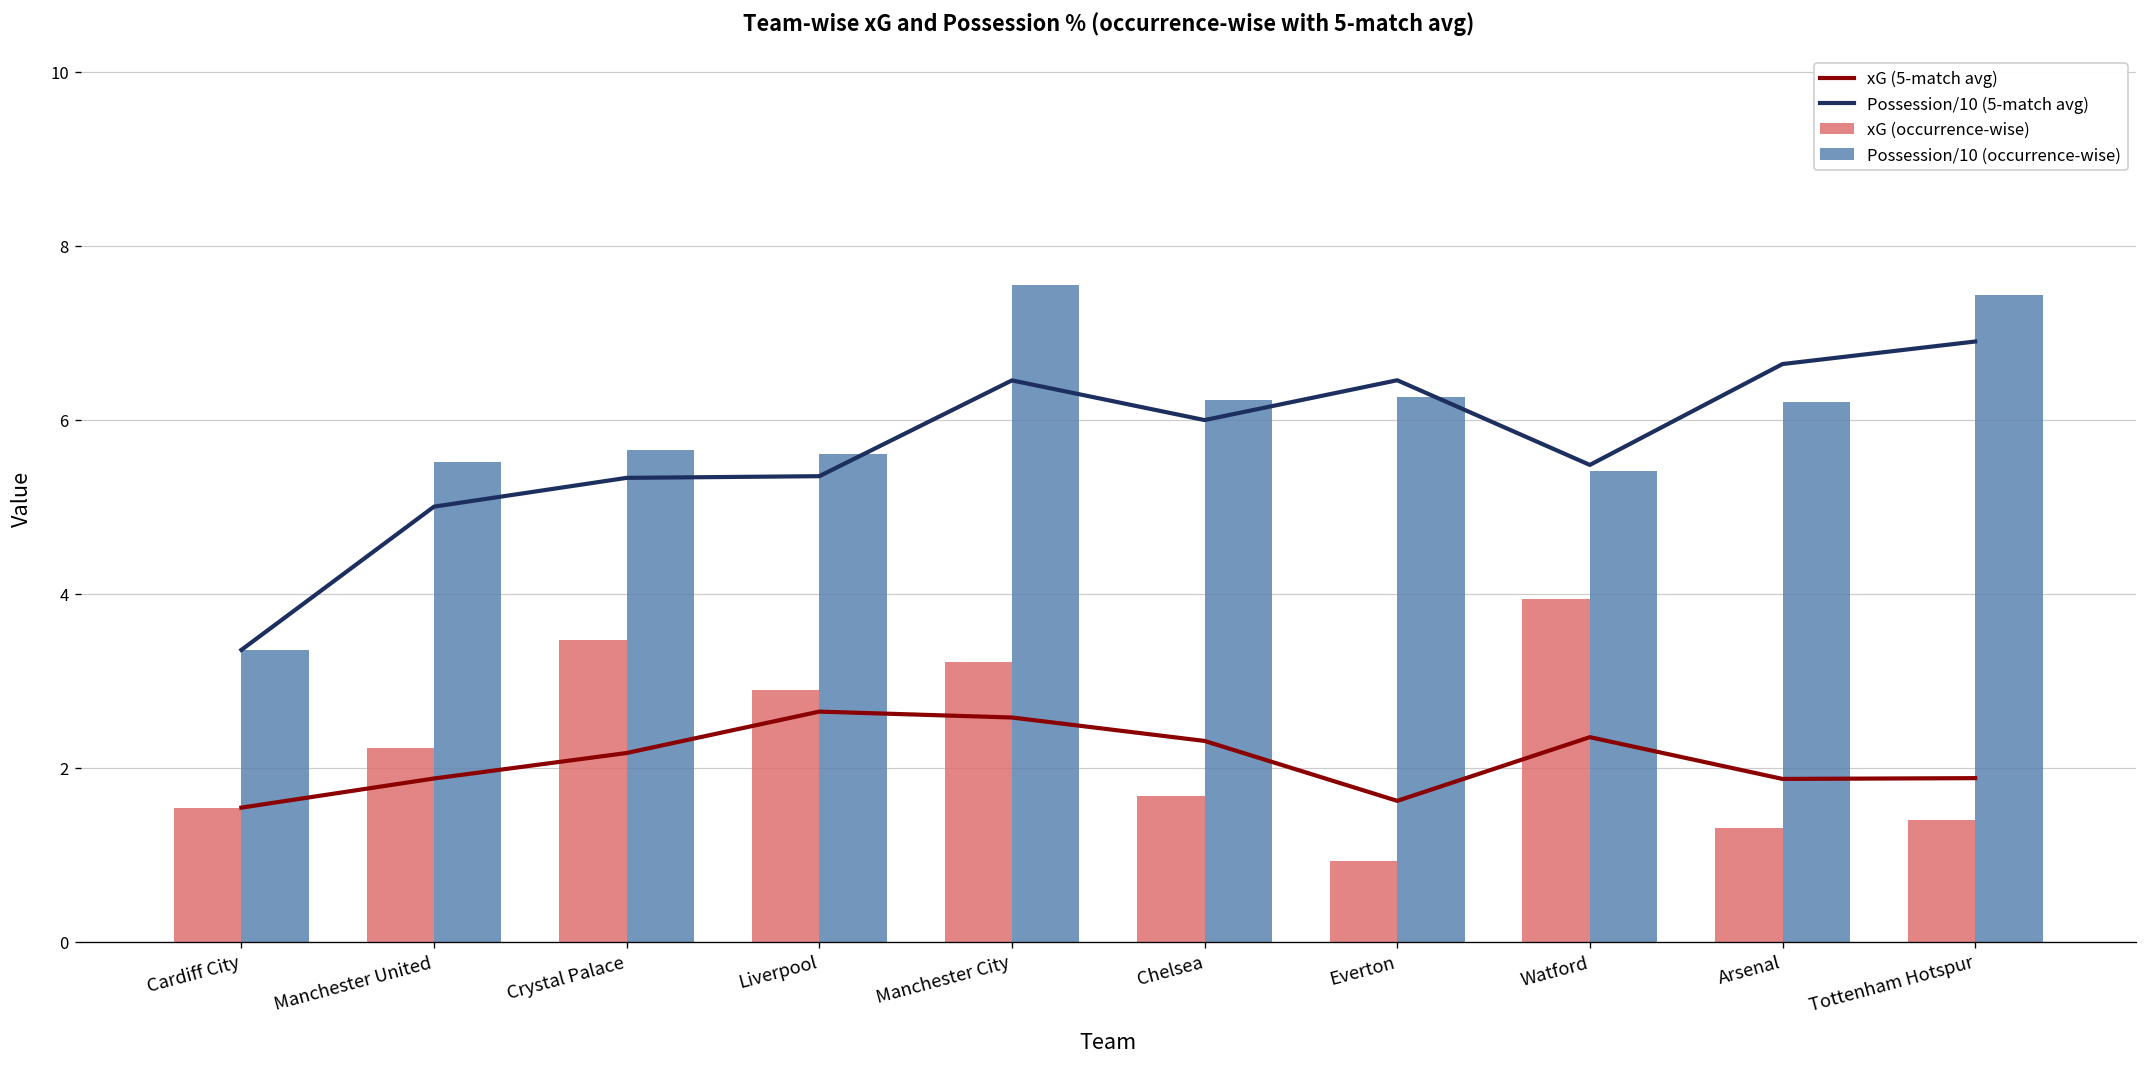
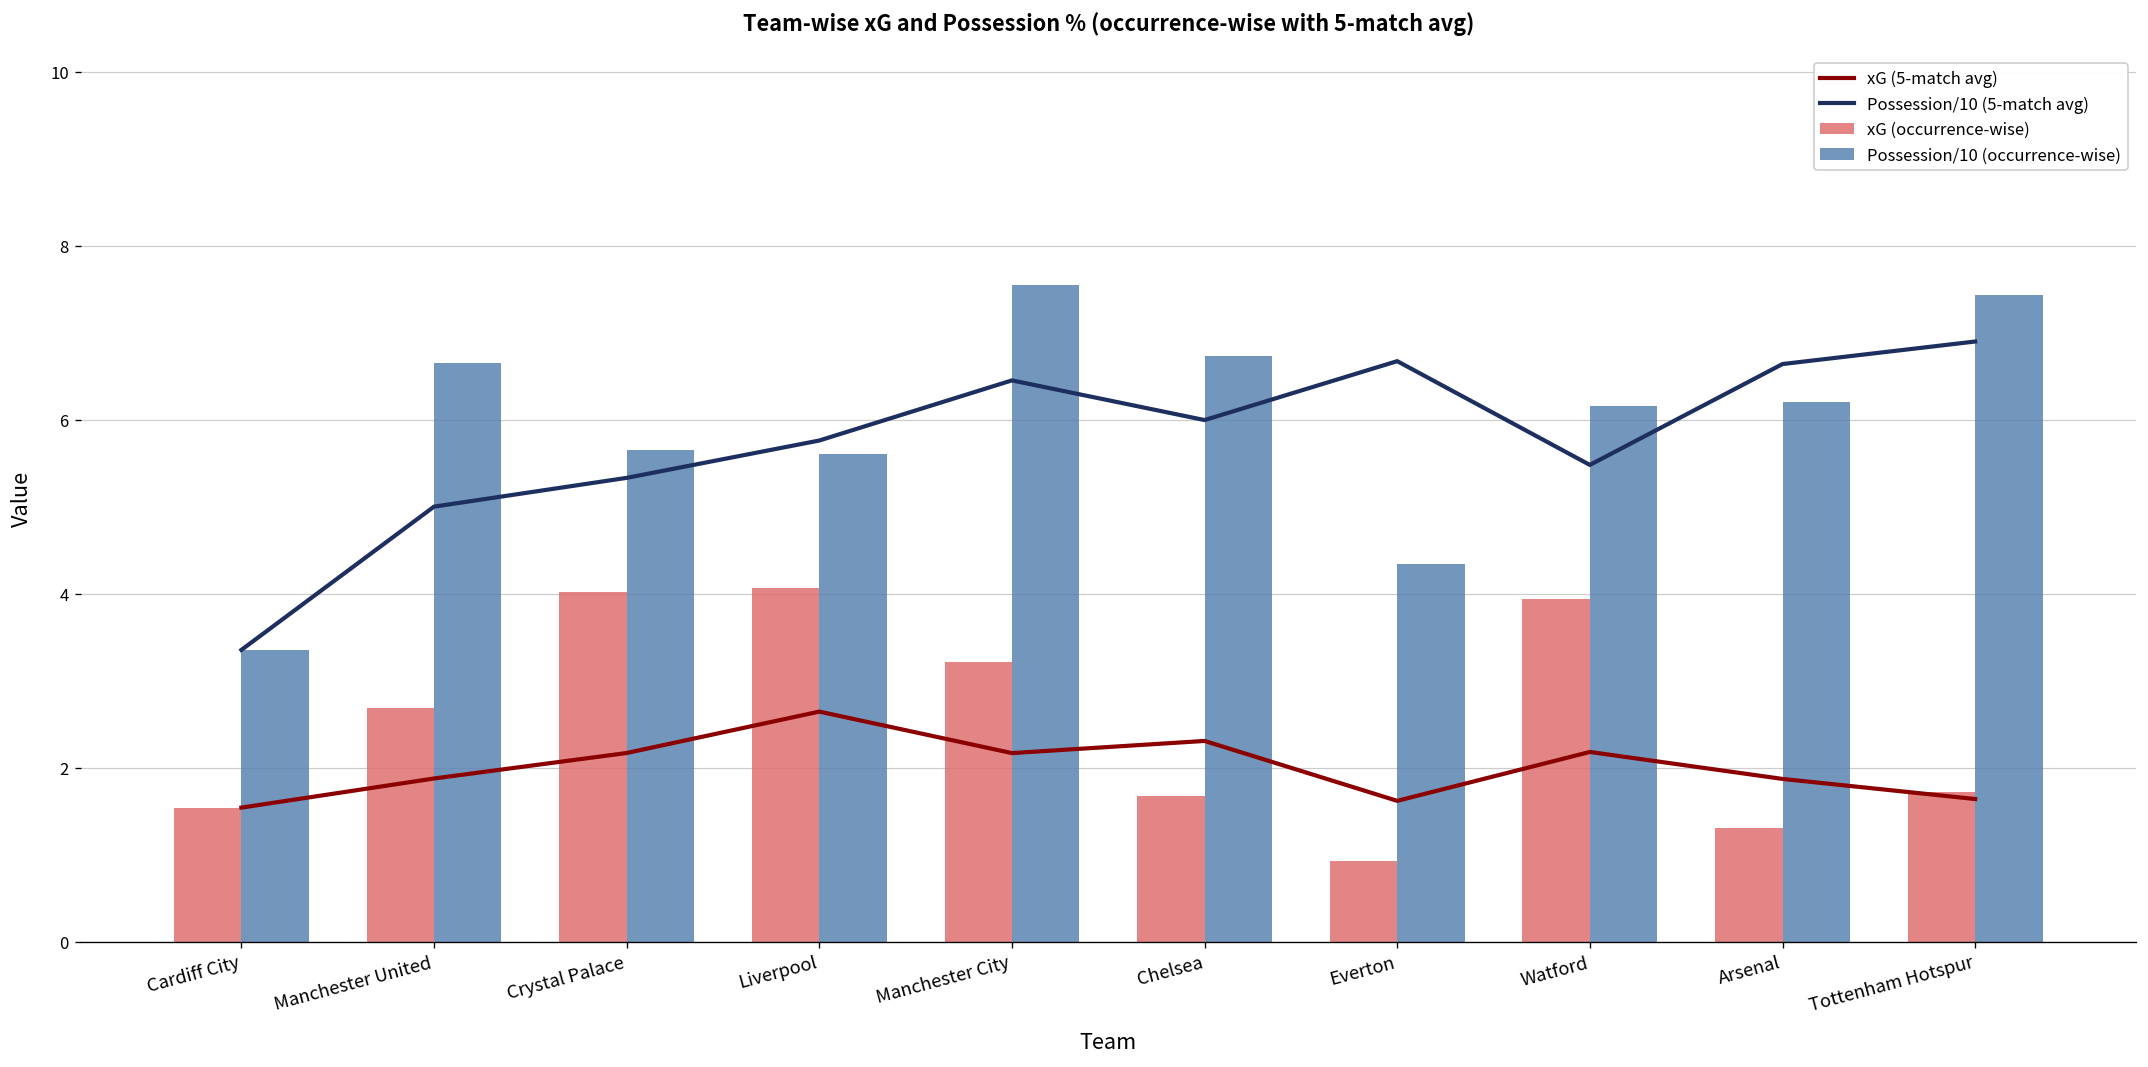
  {
    "xG (occurrence-wise)": {
      "Cardiff City": 1.5,
-     "Manchester United": 2.2,
-     "Crystal Palace": 3.5,
-     "Liverpool": 2.9,
+     "Manchester United": 2.7,
+     "Crystal Palace": 4.0,
+     "Liverpool": 4.1,
      "Manchester City": 3.2,
      "Chelsea": 1.7,
      "Everton": 0.9,
      "Watford": 3.9,
      "Arsenal": 1.3,
-     "Tottenham Hotspur": 1.4
+     "Tottenham Hotspur": 1.7
    },
    "xG (5-match avg)": {
      "Cardiff City": 1.5,
      "Manchester United": 1.9,
      "Crystal Palace": 2.2,
      "Liverpool": 2.6,
-     "Manchester City": 2.6,
+     "Manchester City": 2.2,
      "Chelsea": 2.3,
      "Everton": 1.6,
-     "Watford": 2.4,
+     "Watford": 2.2,
      "Arsenal": 1.9,
-     "Tottenham Hotspur": 1.9
+     "Tottenham Hotspur": 1.6
    },
    "Possession/10 (5-match avg)": {
      "Cardiff City": 3.4,
      "Manchester United": 5.0,
      "Crystal Palace": 5.3,
-     "Liverpool": 5.4,
+     "Liverpool": 5.8,
      "Manchester City": 6.5,
      "Chelsea": 6.0,
-     "Everton": 6.5,
+     "Everton": 6.7,
      "Watford": 5.5,
      "Arsenal": 6.6,
      "Tottenham Hotspur": 6.9
    },
    "Possession/10 (occurrence-wise)": {
      "Cardiff City": 3.4,
-     "Manchester United": 5.5,
+     "Manchester United": 6.6,
      "Crystal Palace": 5.6,
      "Liverpool": 5.6,
      "Manchester City": 7.5,
-     "Chelsea": 6.2,
-     "Everton": 6.3,
-     "Watford": 5.4,
+     "Chelsea": 6.7,
+     "Everton": 4.3,
+     "Watford": 6.2,
      "Arsenal": 6.2,
      "Tottenham Hotspur": 7.4
    }
  }
